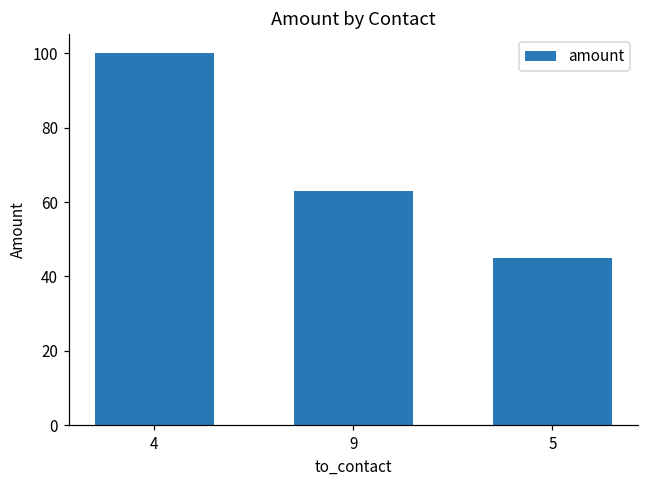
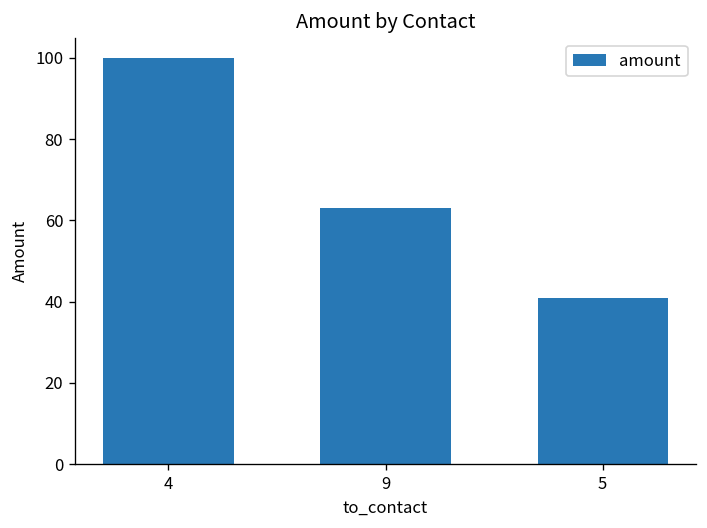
  {
    "4": 100,
    "9": 63,
-   "5": 45
+   "5": 41
  }
